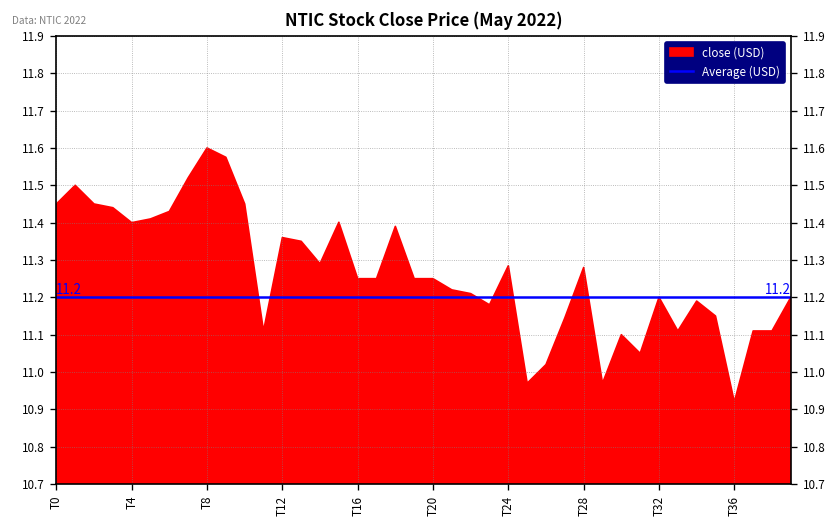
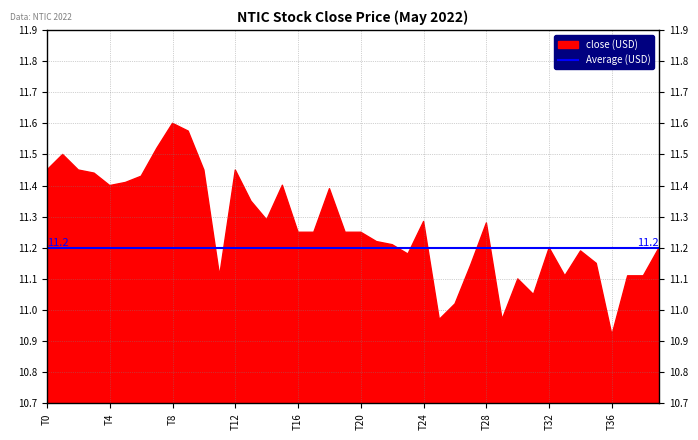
  {
    "close (USD)": {
      "T0": 11.45,
      "T4": 11.40,
      "T8": 11.60,
-     "T12": 11.36,
+     "T12": 11.45,
      "T16": 11.25,
      "T20": 11.25,
      "T24": 11.28,
      "T28": 11.28,
      "T36": 10.92
    },
    "Average (USD)": {
      "T4": 11.20,
      "T8": 11.20,
      "T12": 11.20,
      "T16": 11.20,
      "T20": 11.20,
      "T24": 11.20,
      "T28": 11.20
    }
  }
